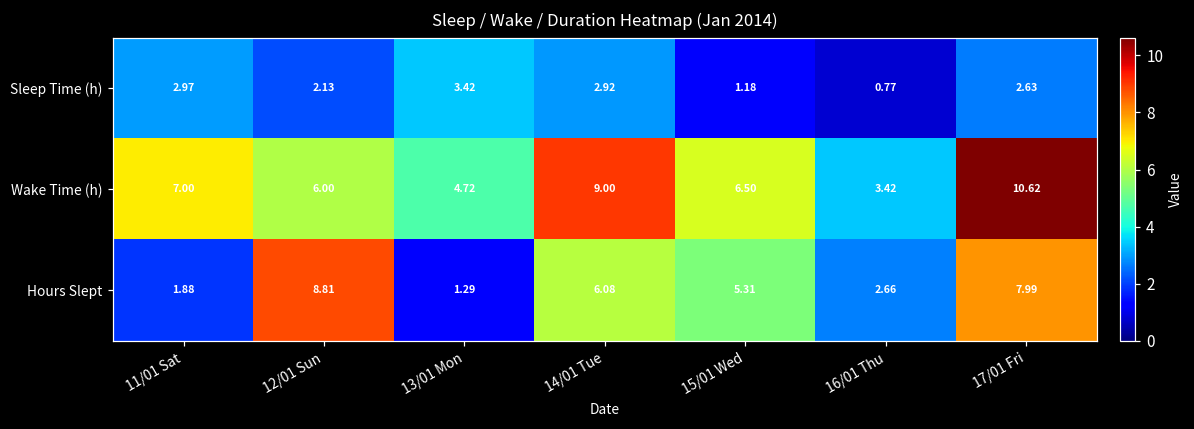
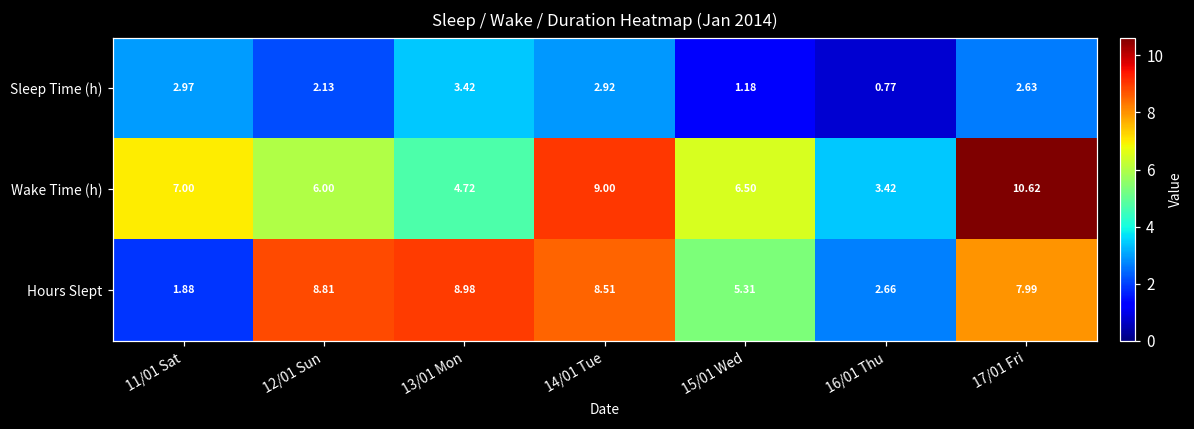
  {
    "Sleep Time (h)": {
      "11/01 Sat": 2.97,
      "12/01 Sun": 2.13,
      "13/01 Mon": 3.42,
      "14/01 Tue": 2.92,
      "15/01 Wed": 1.18,
      "16/01 Thu": 0.77,
      "17/01 Fri": 2.63
    },
    "Wake Time (h)": {
      "11/01 Sat": 7.00,
      "12/01 Sun": 6.00,
      "13/01 Mon": 4.72,
      "14/01 Tue": 9.00,
      "15/01 Wed": 6.50,
      "16/01 Thu": 3.42,
      "17/01 Fri": 10.62
    },
    "Hours Slept": {
      "11/01 Sat": 1.88,
      "12/01 Sun": 8.81,
-     "13/01 Mon": 1.29,
-     "14/01 Tue": 6.08,
+     "13/01 Mon": 8.98,
+     "14/01 Tue": 8.51,
      "15/01 Wed": 5.31,
      "16/01 Thu": 2.66,
      "17/01 Fri": 7.99
    }
  }
